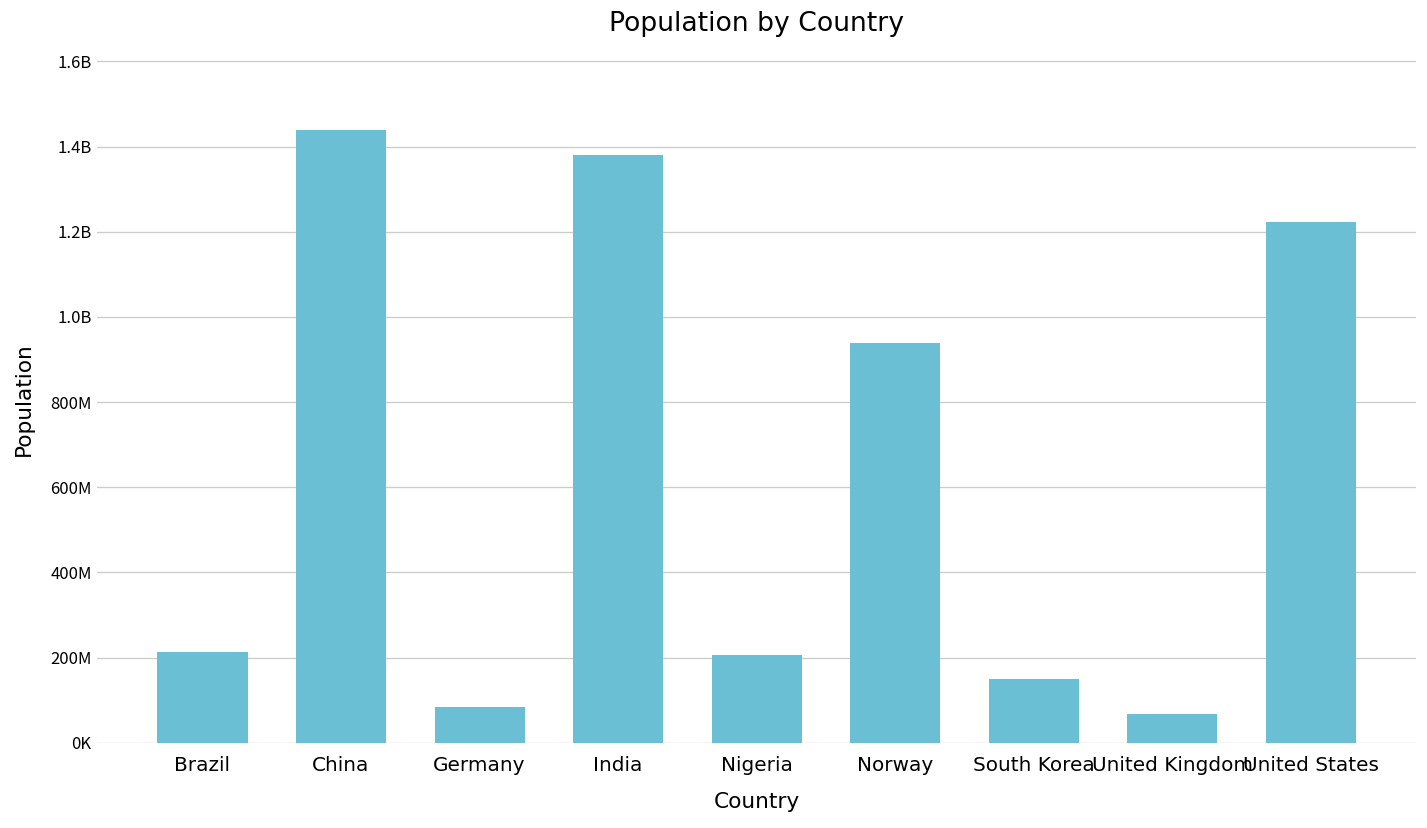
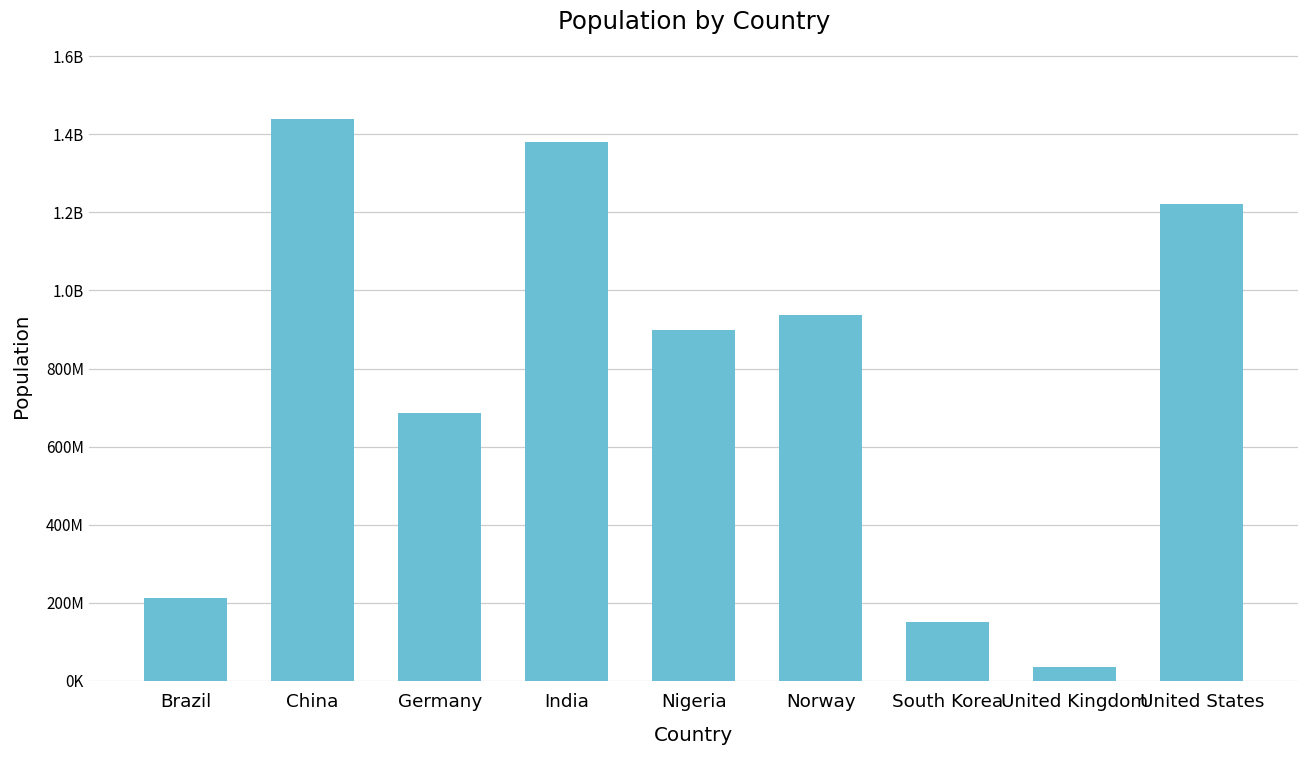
  {
    "Brazil": 210000000,
    "China": 1440000000,
-   "Germany": 80000000,
+   "Germany": 690000000,
    "India": 1380000000,
-   "Nigeria": 210000000,
+   "Nigeria": 900000000,
    "Norway": 940000000,
    "South Korea": 150000000,
-   "United Kingdom": 70000000,
+   "United Kingdom": 30000000,
    "United States": 1220000000
  }
